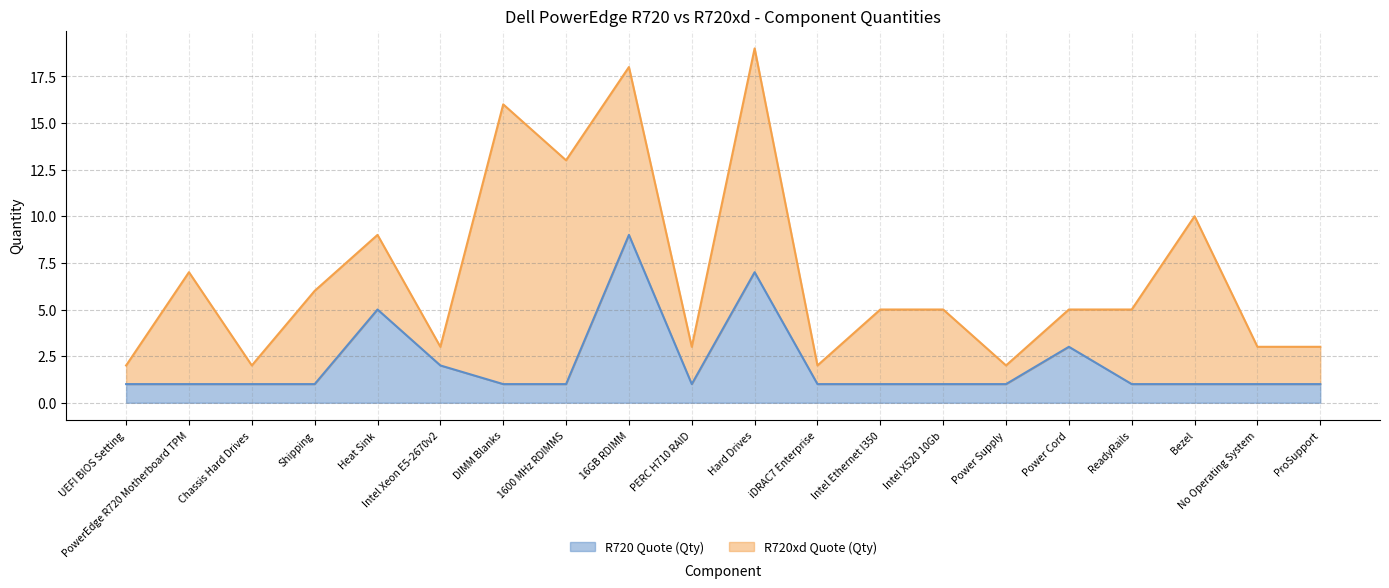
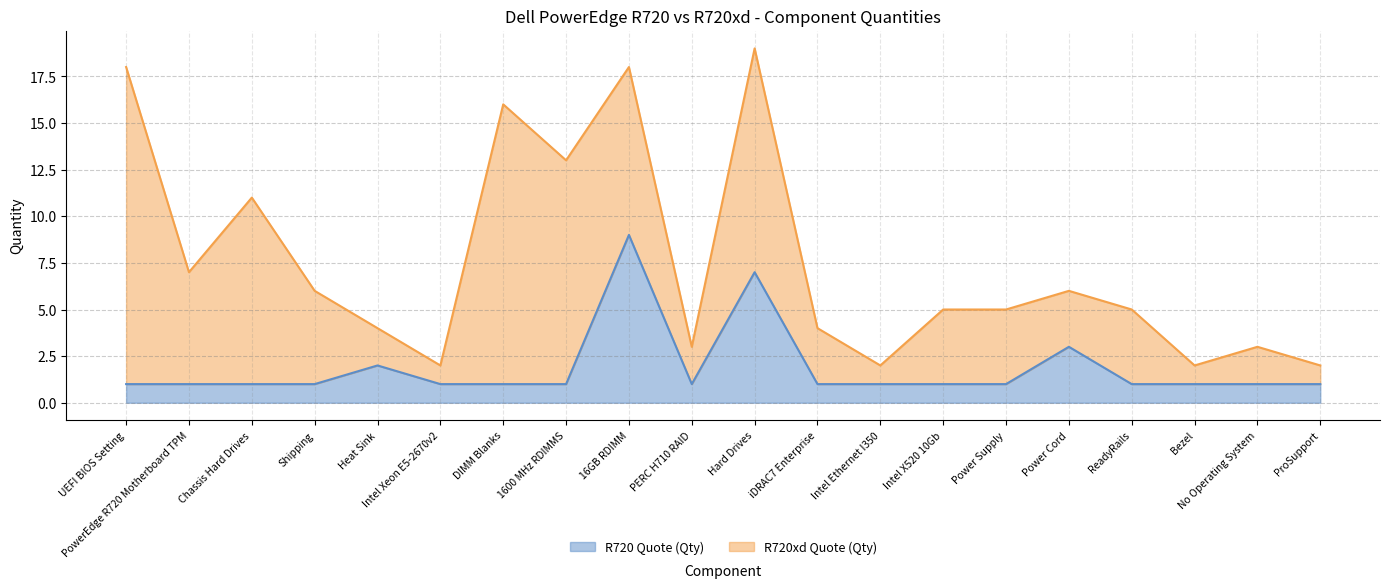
  {
    "R720 Quote (Qty)": {
      "UEFI BIOS Setting": 1,
      "PowerEdge R720 Motherboard TPM": 1,
      "Chassis Hard Drives": 1,
      "Shipping": 1,
-     "Heat Sink": 5,
-     "Intel Xeon E5-2670v2": 2,
+     "Heat Sink": 2,
+     "Intel Xeon E5-2670v2": 1,
      "DIMM Blanks": 1,
      "1600 MHz RDIMMS": 1,
      "16GB RDIMM": 9,
      "PERC H710 RAID": 1,
      "Hard Drives": 7,
      "iDRAC7 Enterprise": 1,
      "Intel Ethernet I350": 1,
      "Intel X520 10Gb": 1,
      "Power Supply": 1,
      "Power Cord": 3,
      "ReadyRails": 1,
      "Bezel": 1,
      "No Operating System": 1,
      "ProSupport": 1
    },
    "R720xd Quote (Qty)": {
-     "UEFI BIOS Setting": 1,
+     "UEFI BIOS Setting": 17,
      "PowerEdge R720 Motherboard TPM": 6,
-     "Chassis Hard Drives": 1,
+     "Chassis Hard Drives": 10,
      "Shipping": 5,
-     "Heat Sink": 4,
+     "Heat Sink": 2,
      "Intel Xeon E5-2670v2": 1,
      "DIMM Blanks": 15,
      "1600 MHz RDIMMS": 12,
      "16GB RDIMM": 9,
      "PERC H710 RAID": 2,
      "Hard Drives": 12,
-     "iDRAC7 Enterprise": 1,
-     "Intel Ethernet I350": 4,
+     "iDRAC7 Enterprise": 3,
+     "Intel Ethernet I350": 1,
      "Intel X520 10Gb": 4,
-     "Power Supply": 1,
-     "Power Cord": 2,
+     "Power Supply": 4,
+     "Power Cord": 3,
      "ReadyRails": 4,
-     "Bezel": 9,
+     "Bezel": 1,
      "No Operating System": 2,
-     "ProSupport": 2
+     "ProSupport": 1
    }
  }
